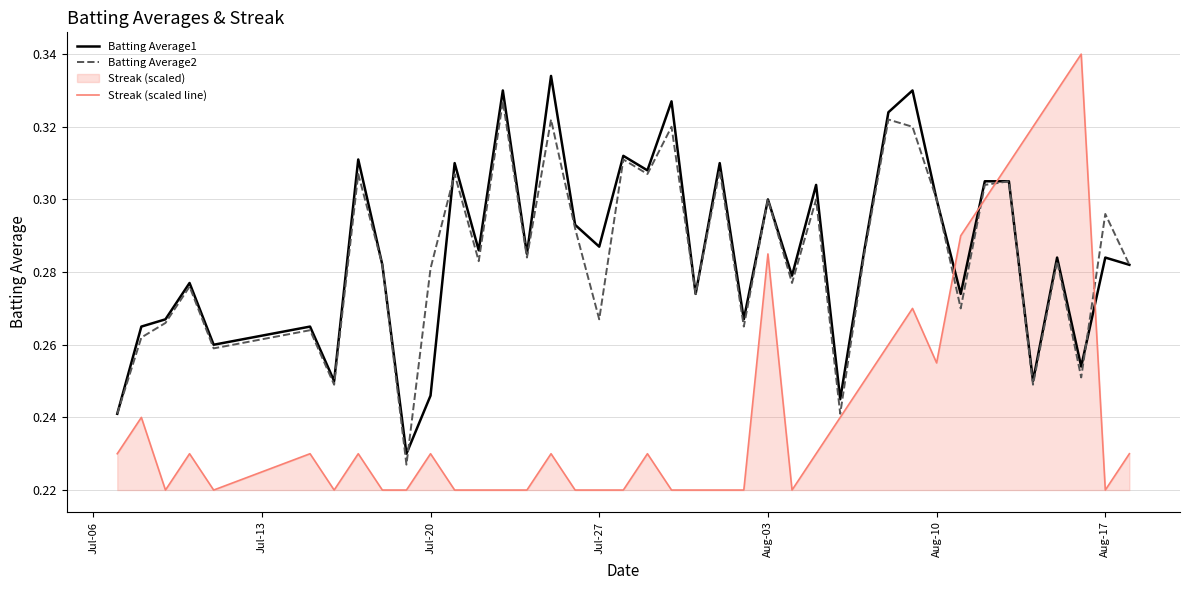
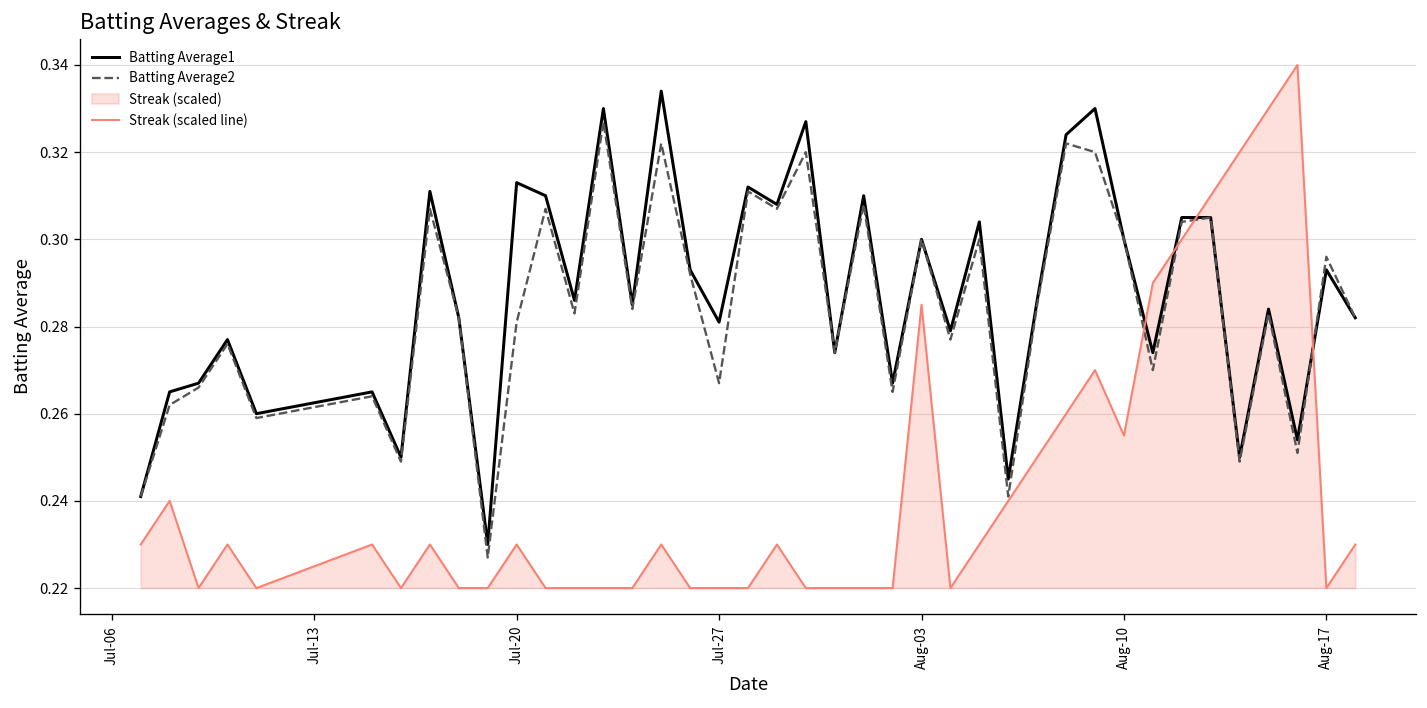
  {
    "Batting Average1": {
-     "Jul-20": 0.246,
-     "Jul-27": 0.287,
-     "Aug-17": 0.284
+     "Jul-20": 0.313,
+     "Jul-27": 0.281,
+     "Aug-17": 0.293
    },
    "Batting Average2": {
      "Jul-20": 0.281,
      "Jul-27": 0.267,
      "Aug-17": 0.296
    },
    "Streak (scaled)": {
      "Jul-20": 0.230,
      "Jul-27": 0.220,
      "Aug-03": 0.285,
      "Aug-10": 0.255,
      "Aug-17": 0.220
    }
  }
